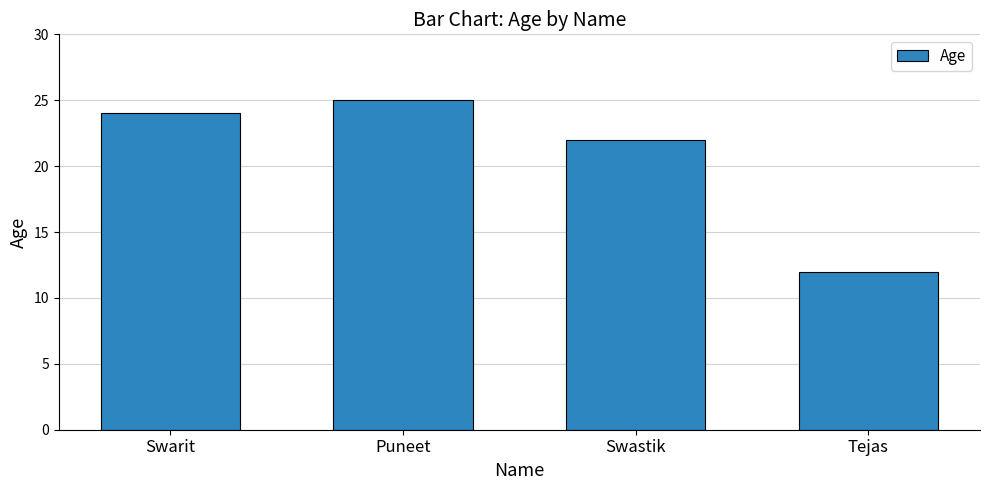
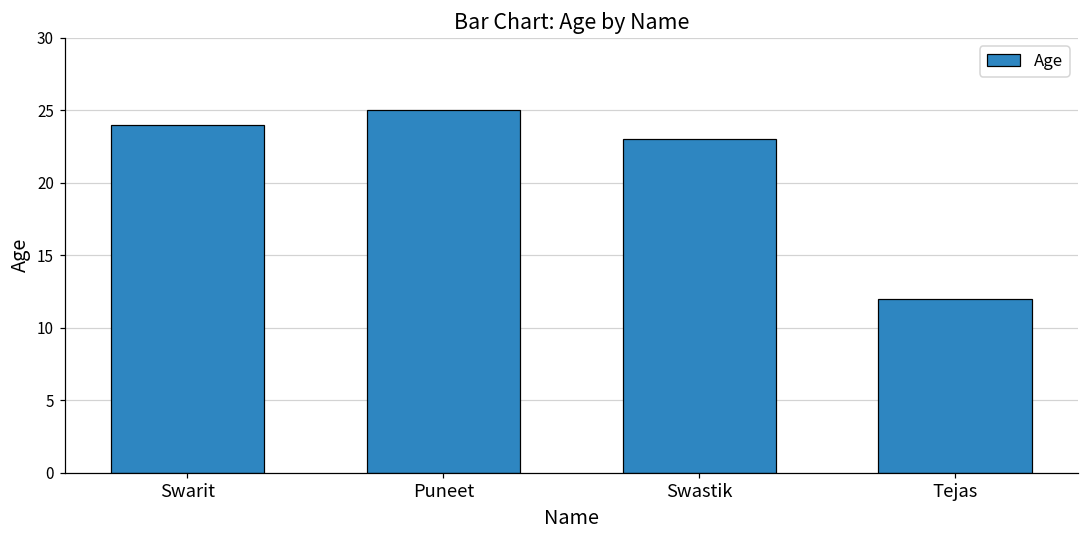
  {
    "Swarit": 24,
    "Puneet": 25,
-   "Swastik": 22,
+   "Swastik": 23,
    "Tejas": 12
  }
